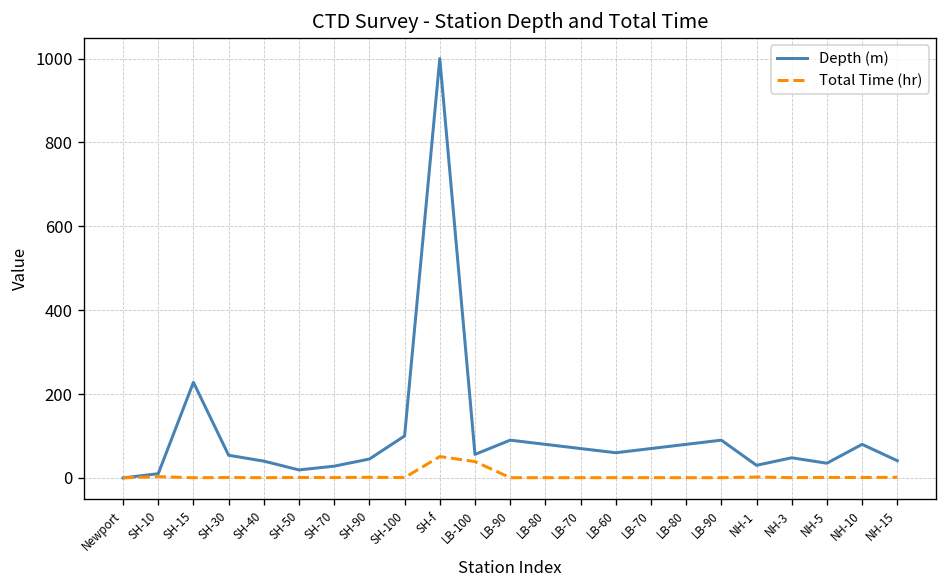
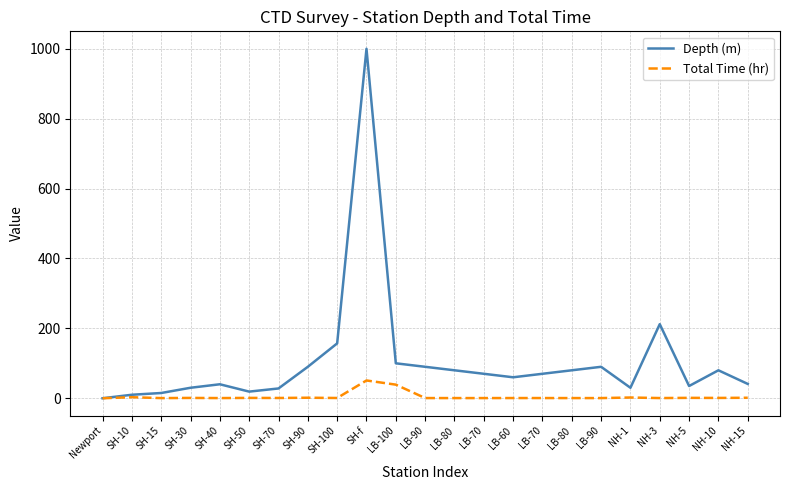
  {
    "Depth (m)": {
-     "SH-15": 230,
-     "SH-30": 50,
+     "SH-15": 20,
+     "SH-30": 30,
      "SH-40": 40,
      "SH-50": 20,
      "SH-70": 30,
-     "SH-90": 50,
-     "SH-100": 100,
+     "SH-90": 90,
+     "SH-100": 160,
      "SH-f": 1000,
-     "LB-100": 60,
+     "LB-100": 100,
      "LB-60": 60,
      "NH-1": 30,
-     "NH-3": 50,
+     "NH-3": 210,
      "NH-5": 40,
      "NH-10": 80,
      "NH-15": 40
    },
    "Total Time (hr)": {
      "SH-15": 0,
      "SH-30": 0,
      "SH-40": 0,
      "SH-50": 0,
      "SH-70": 0,
      "SH-90": 0,
      "SH-100": 0,
      "SH-f": 50,
      "LB-100": 40,
      "LB-60": 0,
      "NH-1": 0,
      "NH-3": 0,
      "NH-5": 0,
      "NH-10": 0,
      "NH-15": 0
    }
  }
